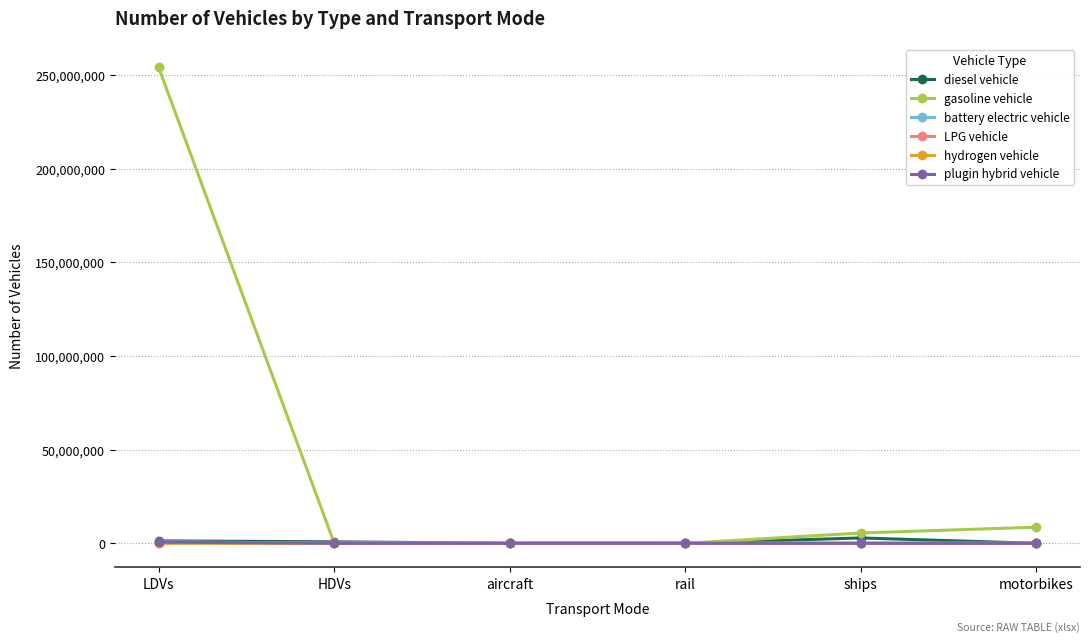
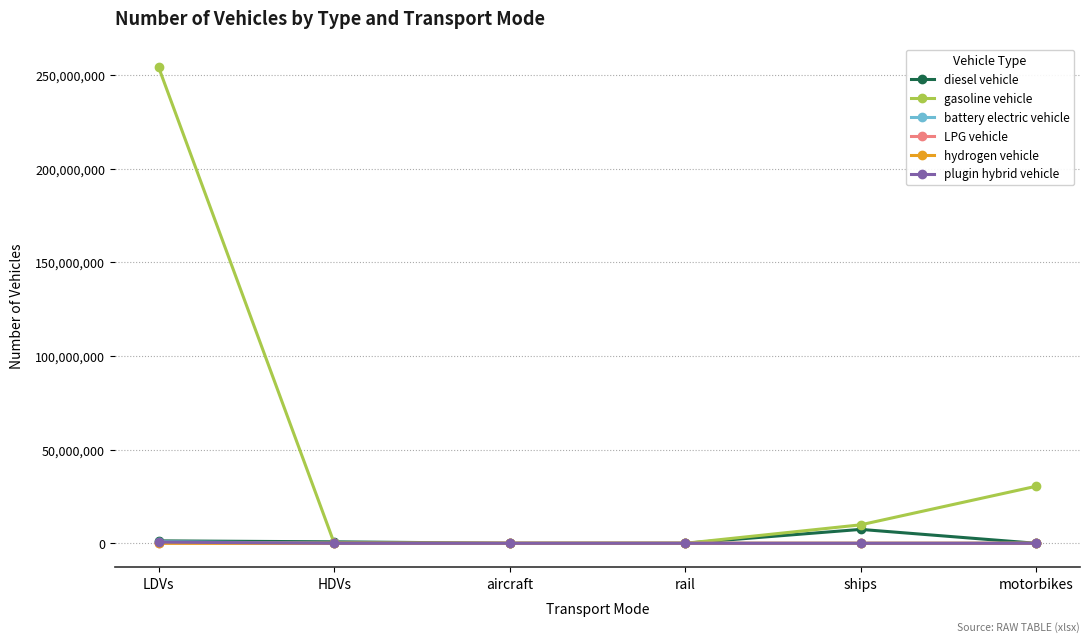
  {
    "diesel vehicle": {
-     "ships": "3,000,000"
+     "ships": "7,000,000"
    },
    "gasoline vehicle": {
      "LDVs": "254,000,000",
-     "ships": "5,000,000",
-     "motorbikes": "9,000,000"
+     "ships": "10,000,000",
+     "motorbikes": "30,000,000"
    }
  }
